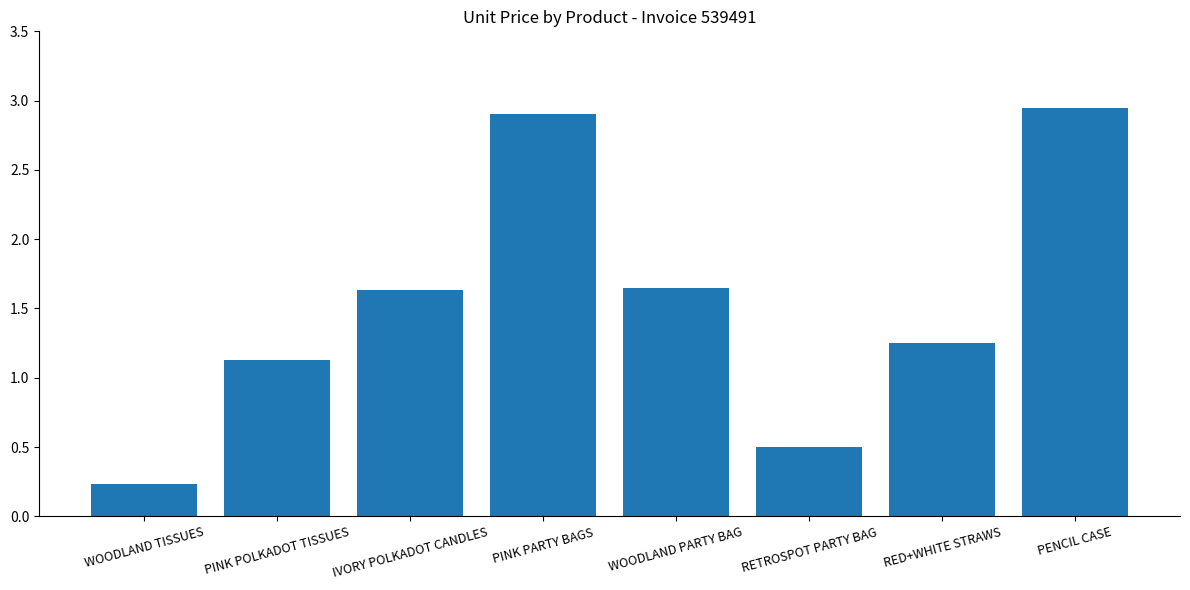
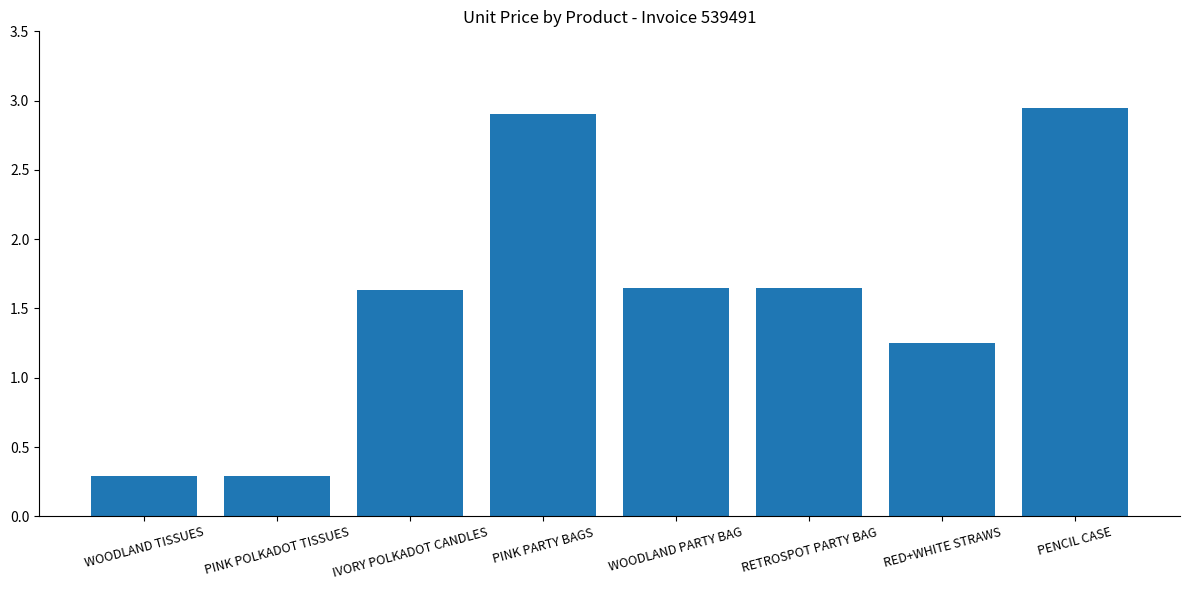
  {
-   "WOODLAND TISSUES": 0.23,
-   "PINK POLKADOT TISSUES": 1.13,
+   "WOODLAND TISSUES": 0.29,
+   "PINK POLKADOT TISSUES": 0.29,
    "IVORY POLKADOT CANDLES": 1.63,
    "PINK PARTY BAGS": 2.90,
    "WOODLAND PARTY BAG": 1.65,
-   "RETROSPOT PARTY BAG": 0.50,
+   "RETROSPOT PARTY BAG": 1.65,
    "RED+WHITE STRAWS": 1.25,
    "PENCIL CASE": 2.95
  }
